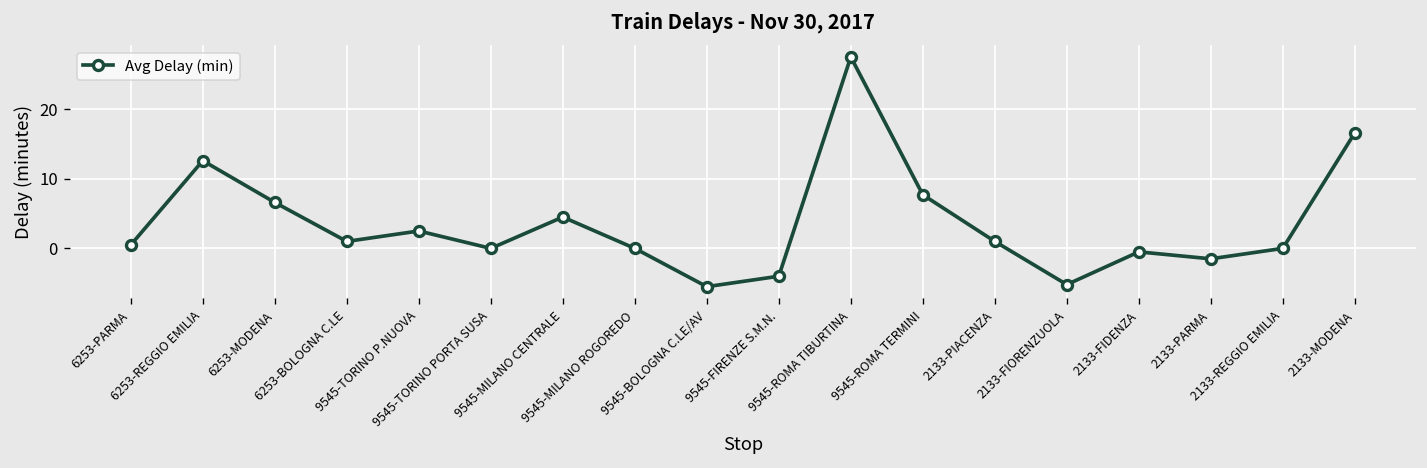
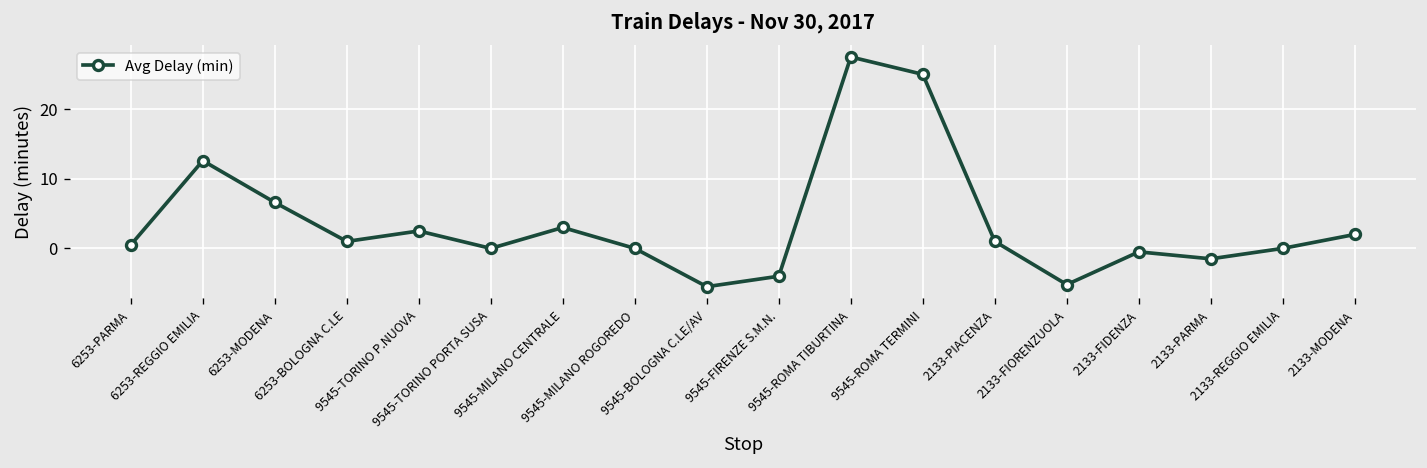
  {
    "6253-PARMA": 1,
    "6253-REGGIO EMILIA": 13,
    "6253-MODENA": 7,
    "6253-BOLOGNA C.LE": 1,
    "9545-TORINO P.NUOVA": 3,
    "9545-TORINO PORTA SUSA": 0,
-   "9545-MILANO CENTRALE": 5,
+   "9545-MILANO CENTRALE": 3,
    "9545-MILANO ROGOREDO": 0,
    "9545-BOLOGNA C.LE/AV": -6,
    "9545-FIRENZE S.M.N.": -4,
    "9545-ROMA TIBURTINA": 28,
-   "9545-ROMA TERMINI": 8,
+   "9545-ROMA TERMINI": 25,
    "2133-PIACENZA": 1,
    "2133-FIORENZUOLA": -5,
    "2133-FIDENZA": -1,
    "2133-PARMA": -2,
    "2133-REGGIO EMILIA": 0,
-   "2133-MODENA": 17
+   "2133-MODENA": 2
  }
